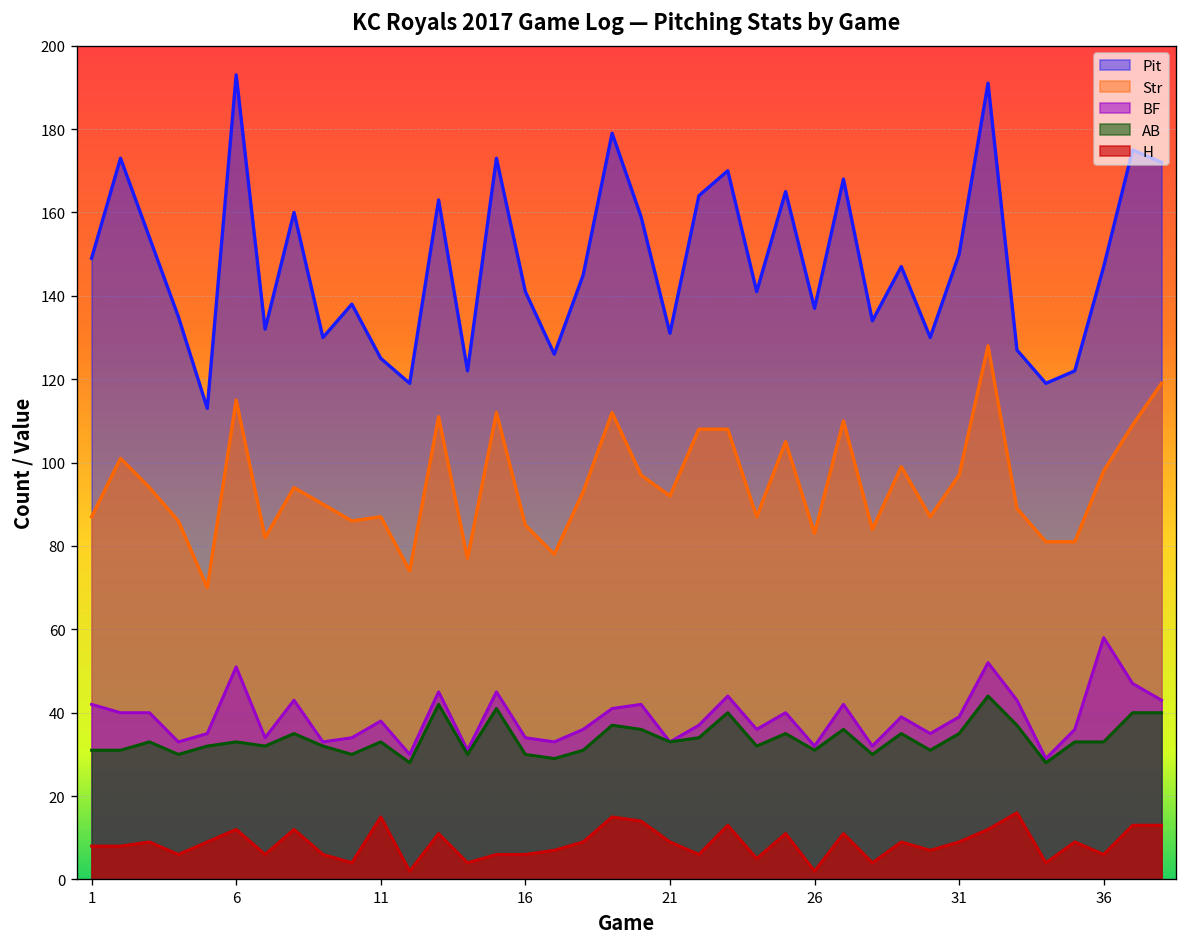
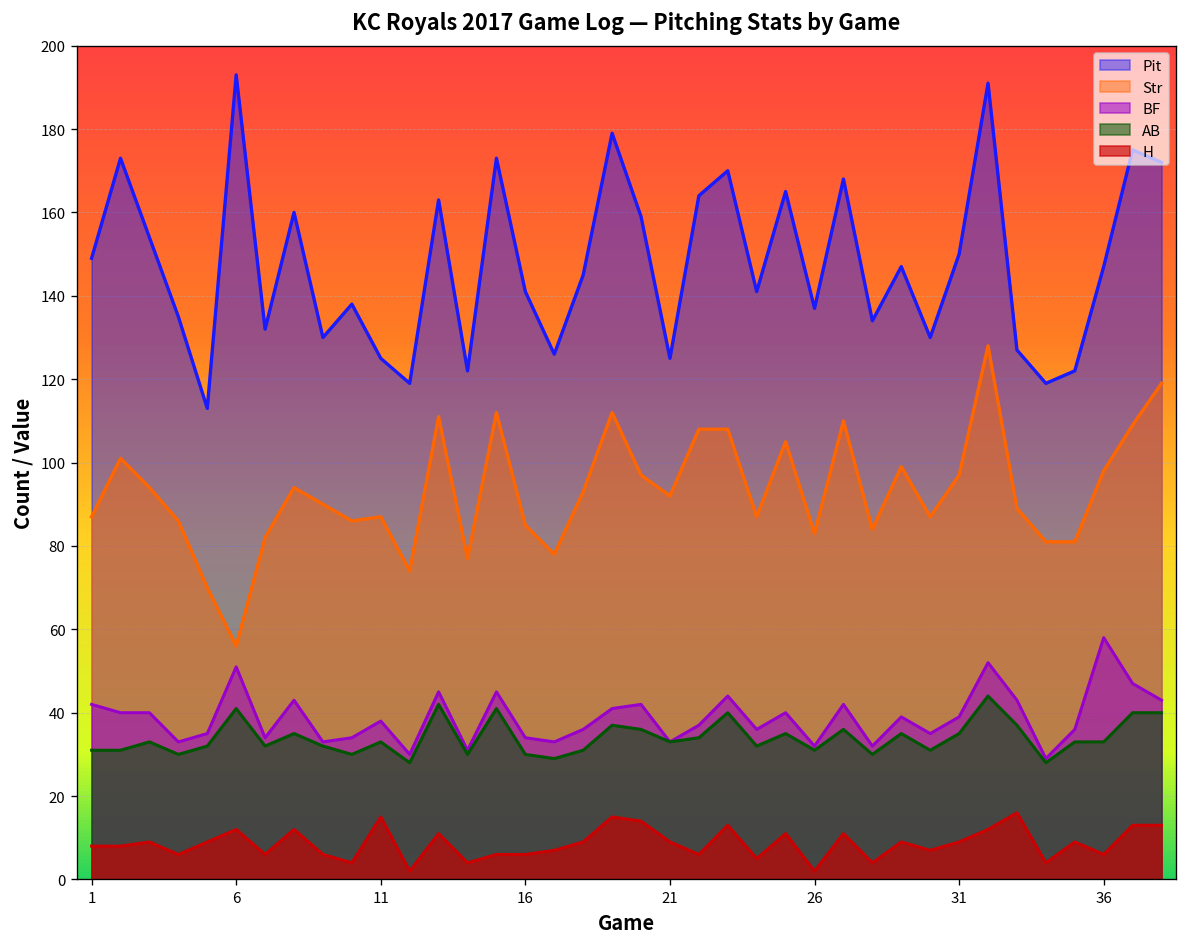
  {
    "Pit": {
      "1": 149,
      "6": 193,
      "11": 125,
      "16": 141,
-     "21": 131,
+     "21": 125,
      "26": 137,
      "31": 150,
      "36": 147
    },
    "Str": {
      "1": 87,
-     "6": 115,
+     "6": 56,
      "11": 87,
      "16": 85,
      "21": 92,
      "26": 83,
      "31": 97,
      "36": 98
    },
    "BF": {
      "1": 42,
      "6": 51,
      "11": 38,
      "16": 34,
      "26": 32,
      "31": 39,
      "36": 58
    },
    "AB": {
      "1": 31,
-     "6": 33,
+     "6": 41,
      "11": 33,
      "16": 30,
      "26": 31,
      "31": 35,
      "36": 33
    },
    "H": {
      "1": 8,
      "6": 12,
      "11": 15,
      "16": 6,
      "21": 9,
      "26": 2,
      "31": 9,
      "36": 6
    }
  }
